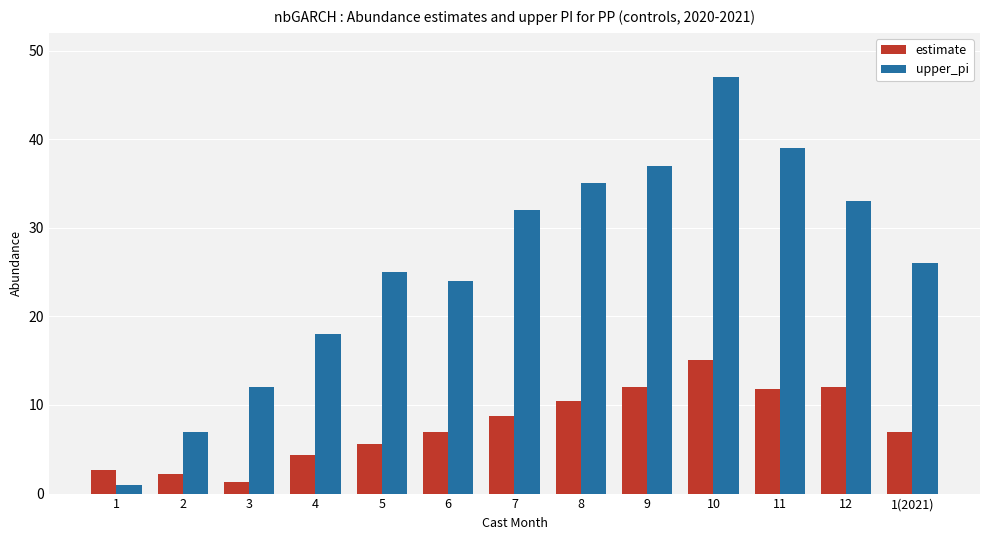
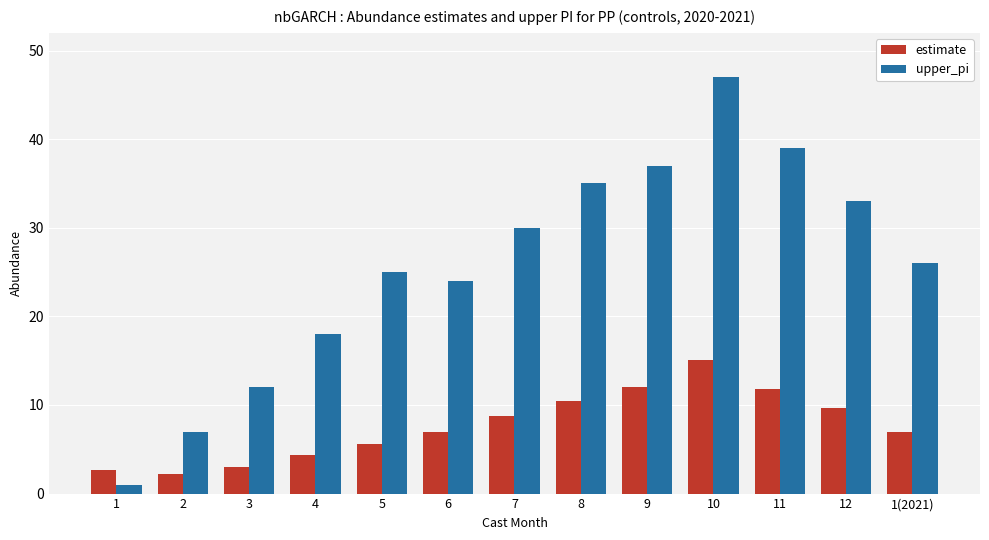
  {
    "estimate": {
      "1": 3,
      "2": 2,
-     "3": 1,
+     "3": 3,
      "4": 4,
      "5": 6,
      "6": 7,
      "7": 9,
      "8": 10,
      "9": 12,
      "10": 15,
      "11": 12,
-     "12": 12,
+     "12": 10,
      "1(2021)": 7
    },
    "upper_pi": {
      "1": 1,
      "2": 7,
      "3": 12,
      "4": 18,
      "5": 25,
      "6": 24,
-     "7": 32,
+     "7": 30,
      "8": 35,
      "9": 37,
      "10": 47,
      "11": 39,
      "12": 33,
      "1(2021)": 26
    }
  }
